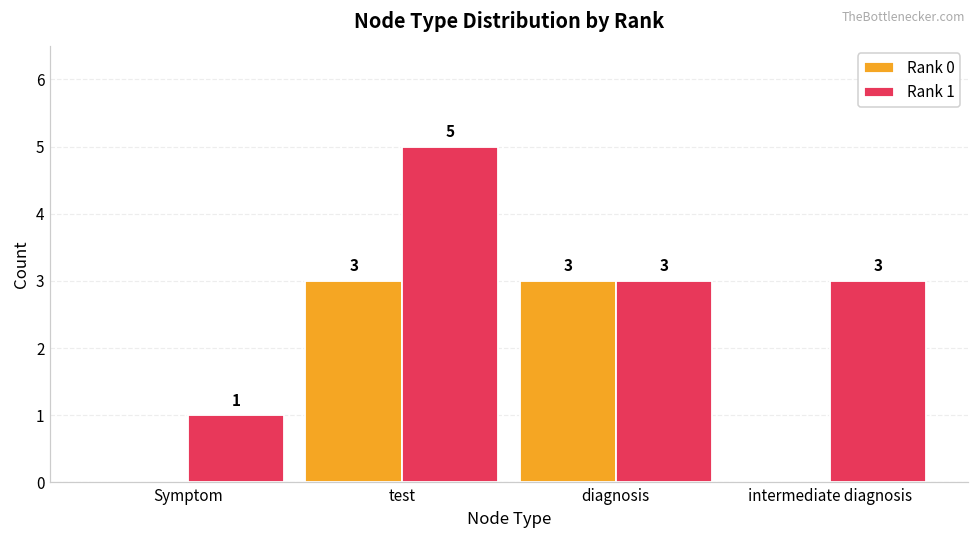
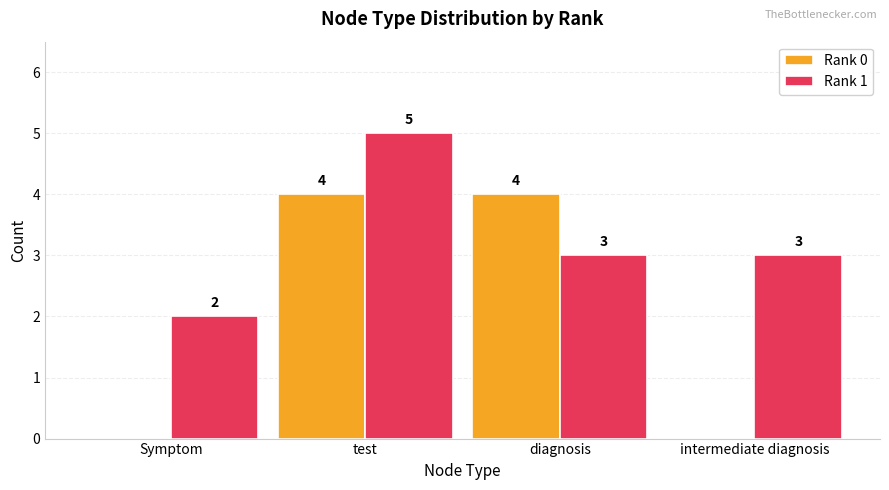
  {
    "Rank 0": {
-     "test": 3,
-     "diagnosis": 3
+     "test": 4,
+     "diagnosis": 4
    },
    "Rank 1": {
-     "Symptom": 1,
+     "Symptom": 2,
      "test": 5,
      "diagnosis": 3,
      "intermediate diagnosis": 3
    }
  }
